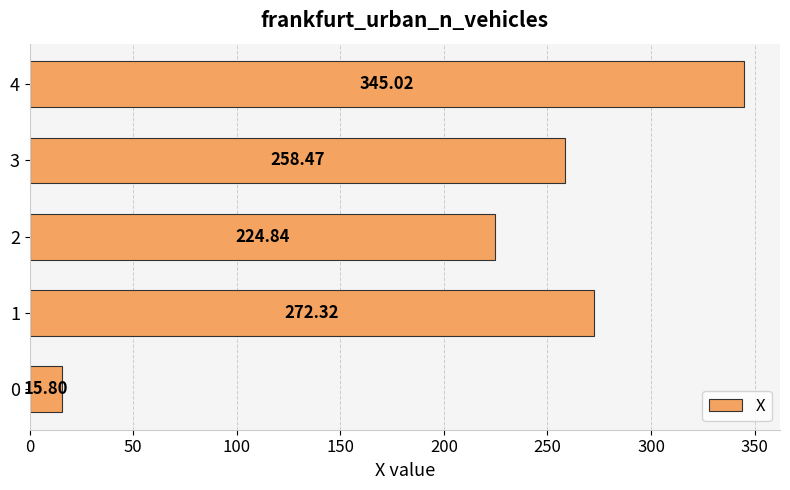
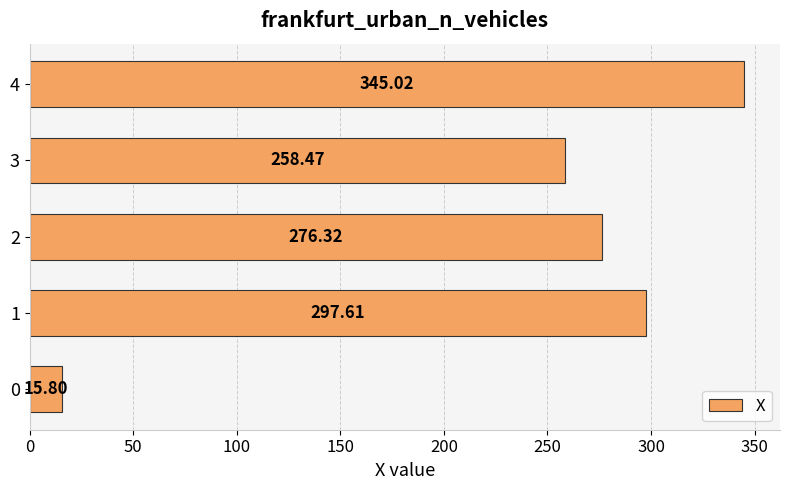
  {
    "4": 345.02,
    "3": 258.47,
-   "2": 224.84,
-   "1": 272.32,
+   "2": 276.32,
+   "1": 297.61,
    "0": 15.80
  }
